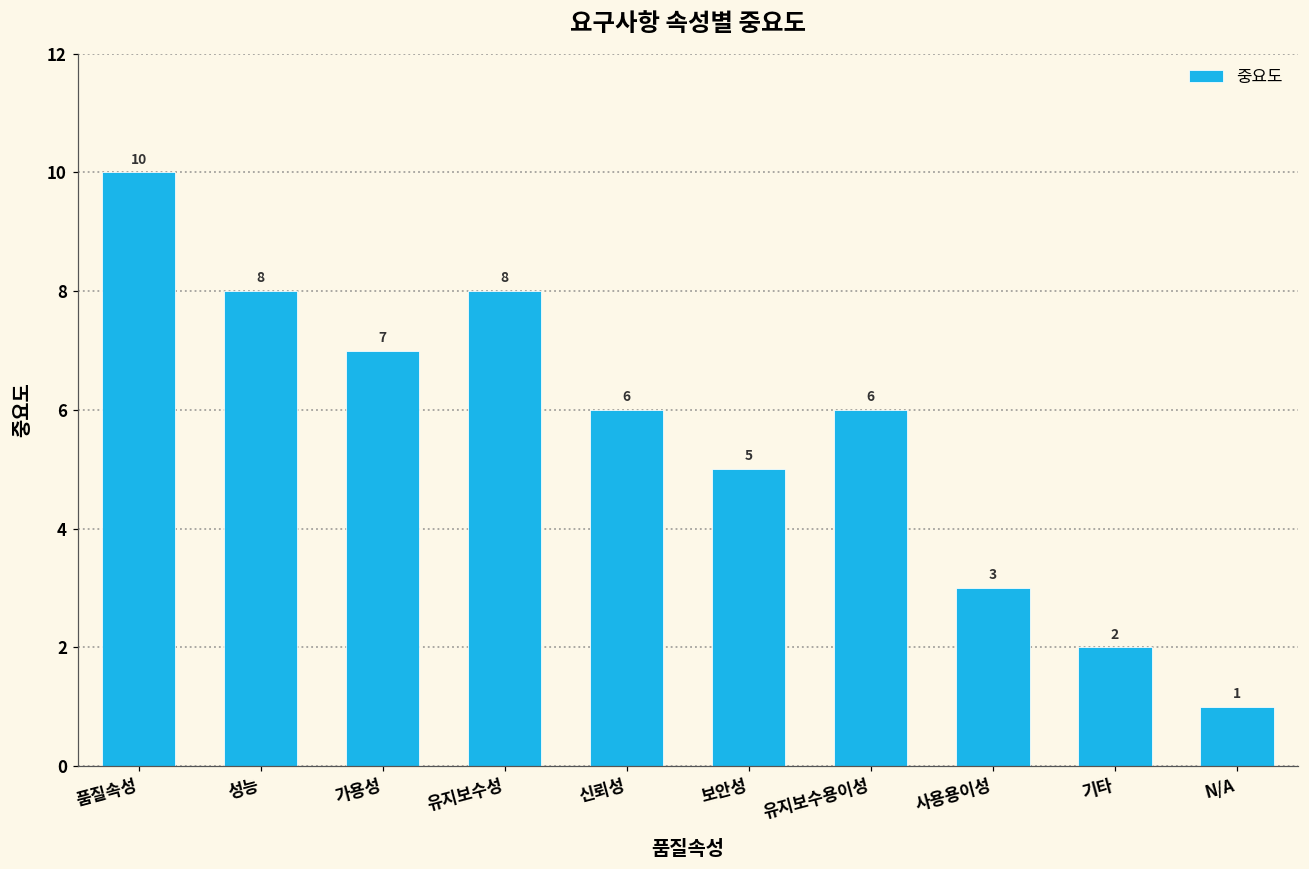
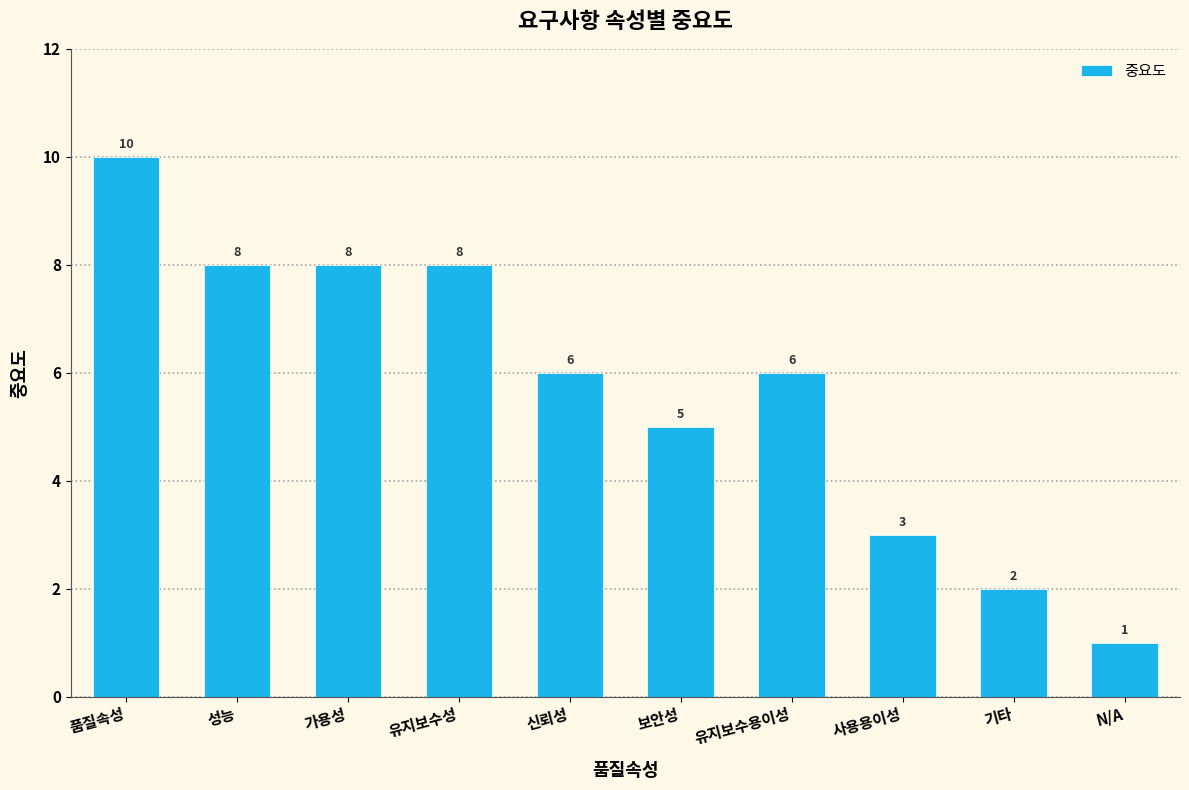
  {
    "품질속성": 10,
    "성능": 8,
-   "가용성": 7,
+   "가용성": 8,
    "유지보수성": 8,
    "신뢰성": 6,
    "보안성": 5,
    "유지보수용이성": 6,
    "사용용이성": 3,
    "기타": 2,
    "N/A": 1
  }
